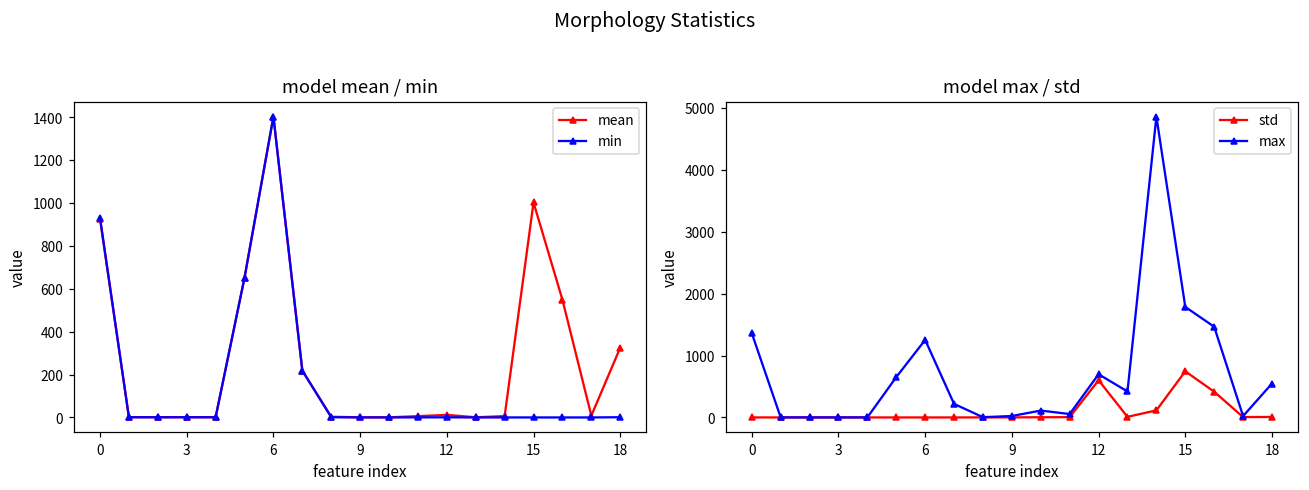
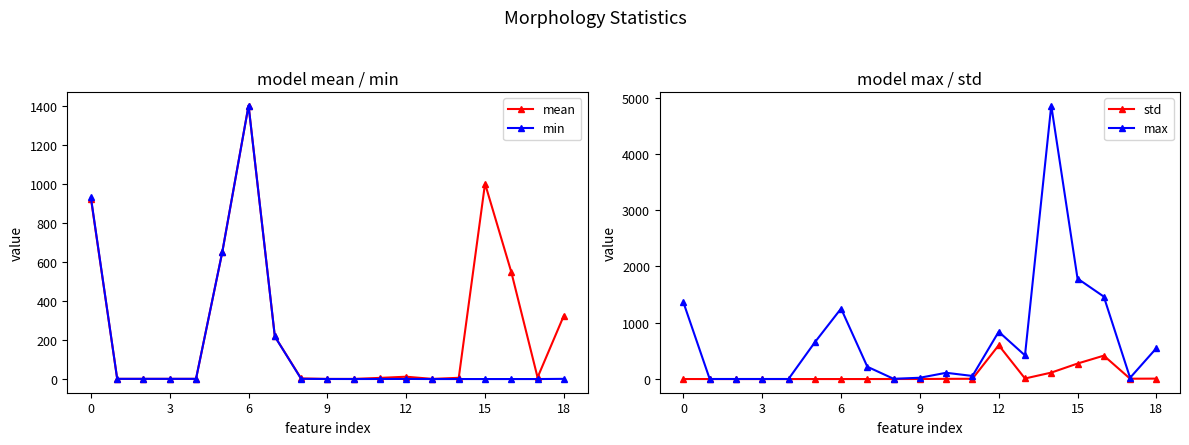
  {
    "model mean / min": {
      "mean": {
        "15": 1000,
        "18": 330
      },
      "min": {
        "15": 0,
        "18": 0
      }
    },
    "model max / std": {
      "std": {
        "0": 0,
        "6": 0,
        "12": 600,
-       "15": 700,
+       "15": 300,
        "18": 0
      },
      "max": {
        "0": 1400,
        "6": 1300,
-       "12": 700,
+       "12": 800,
        "15": 1800,
        "18": 500
      }
    }
  }
